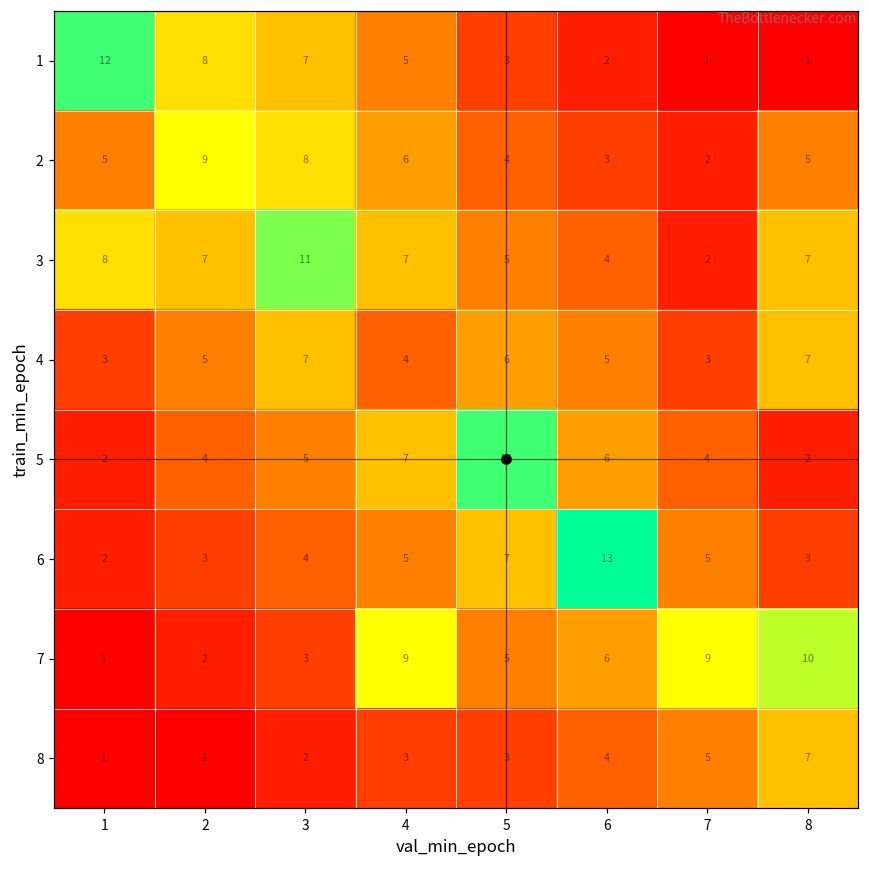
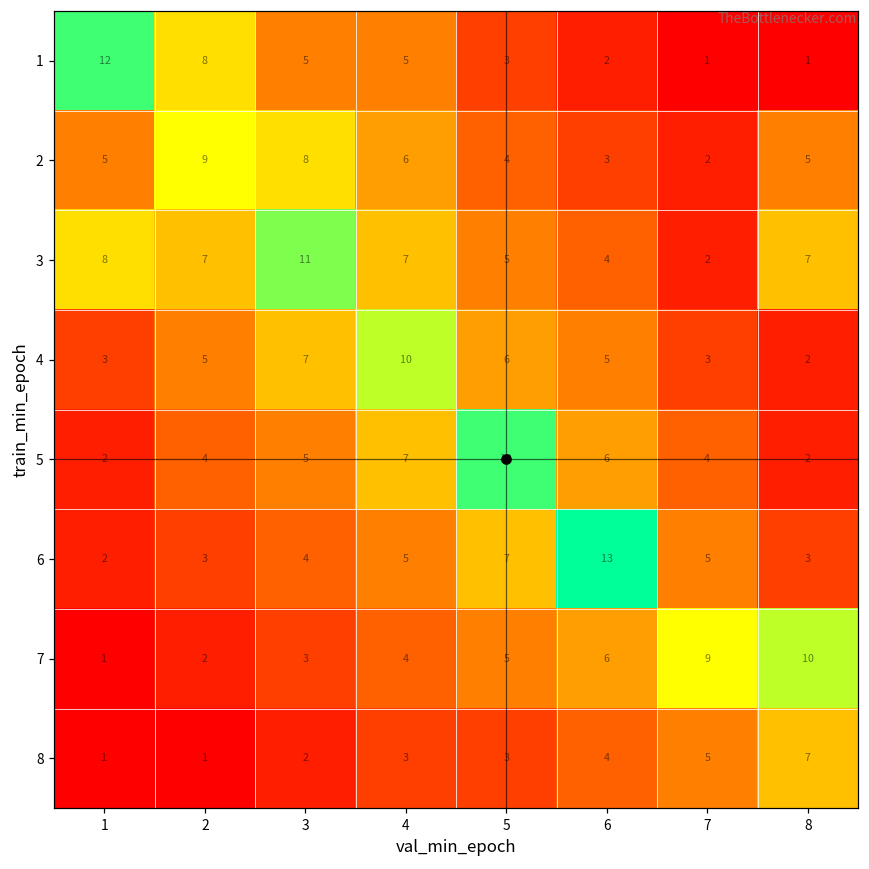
  {
    "1": {
      "1": 12,
      "2": 8,
-     "3": 7,
+     "3": 5,
      "4": 5,
      "5": 3,
      "6": 2,
      "7": 1,
      "8": 1
    },
    "2": {
      "1": 5,
      "2": 9,
      "3": 8,
      "4": 6,
      "5": 4,
      "6": 3,
      "7": 2,
      "8": 5
    },
    "3": {
      "1": 8,
      "2": 7,
      "3": 11,
      "4": 7,
      "5": 5,
      "6": 4,
      "7": 2,
      "8": 7
    },
    "4": {
      "1": 3,
      "2": 5,
      "3": 7,
-     "4": 4,
+     "4": 10,
      "5": 6,
      "6": 5,
      "7": 3,
-     "8": 7
+     "8": 2
    },
    "5": {
      "1": 2,
      "2": 4,
      "3": 5,
      "4": 7,
      "6": 6,
      "7": 4,
      "8": 2
    },
    "6": {
      "1": 2,
      "2": 3,
      "3": 4,
      "4": 5,
      "5": 7,
      "6": 13,
      "7": 5,
      "8": 3
    },
    "7": {
      "1": 1,
      "2": 2,
      "3": 3,
-     "4": 9,
+     "4": 4,
      "5": 5,
      "6": 6,
      "7": 9,
      "8": 10
    },
    "8": {
      "1": 1,
      "2": 1,
      "3": 2,
      "4": 3,
      "5": 3,
      "6": 4,
      "7": 5,
      "8": 7
    }
  }
